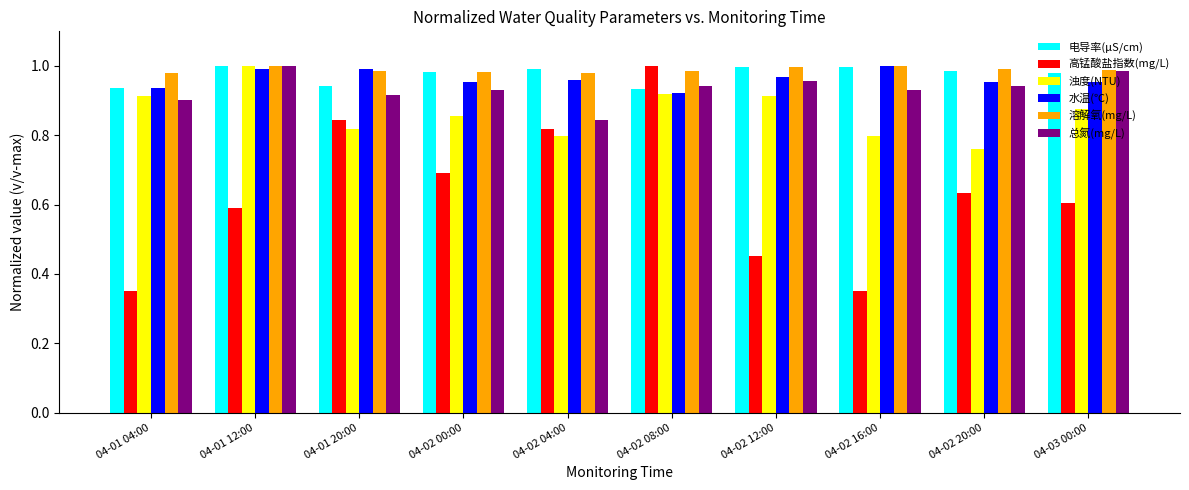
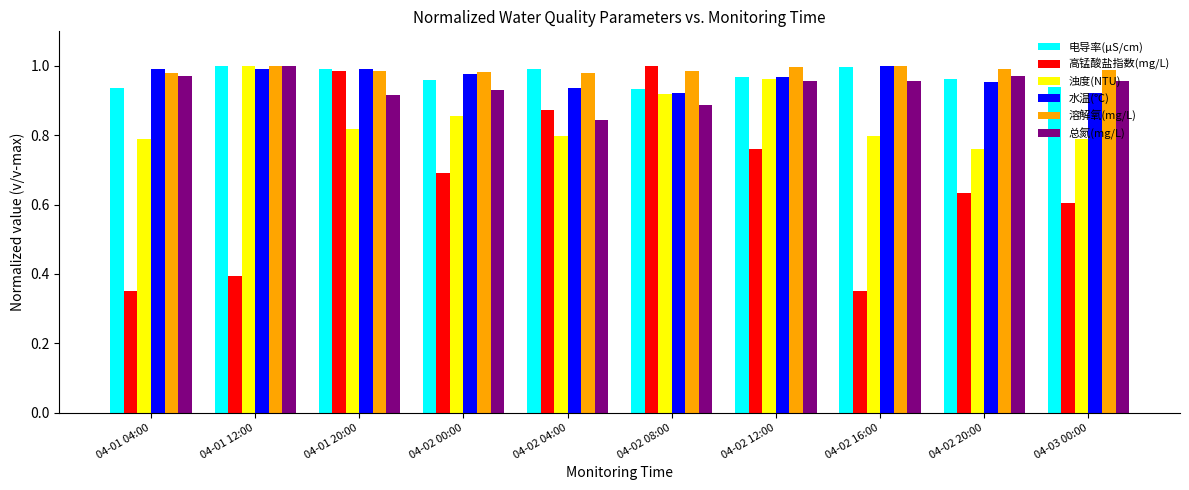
  {
    "电导率(μS/cm)": {
      "04-01 04:00": 0.94,
      "04-01 12:00": 1.00,
-     "04-01 20:00": 0.94,
-     "04-02 00:00": 0.98,
+     "04-01 20:00": 0.99,
+     "04-02 00:00": 0.96,
      "04-02 04:00": 0.99,
      "04-02 08:00": 0.93,
-     "04-02 12:00": 1.00,
+     "04-02 12:00": 0.97,
      "04-02 16:00": 1.00,
-     "04-02 20:00": 0.98,
-     "04-03 00:00": 0.98
+     "04-02 20:00": 0.96,
+     "04-03 00:00": 0.94
    },
    "高锰酸盐指数(mg/L)": {
      "04-01 04:00": 0.35,
-     "04-01 12:00": 0.59,
-     "04-01 20:00": 0.85,
+     "04-01 12:00": 0.39,
+     "04-01 20:00": 0.99,
      "04-02 00:00": 0.69,
-     "04-02 04:00": 0.82,
+     "04-02 04:00": 0.87,
      "04-02 08:00": 1.00,
-     "04-02 12:00": 0.45,
+     "04-02 12:00": 0.76,
      "04-02 16:00": 0.35,
      "04-02 20:00": 0.63,
      "04-03 00:00": 0.61
    },
    "浊度(NTU)": {
-     "04-01 04:00": 0.91,
+     "04-01 04:00": 0.79,
      "04-01 12:00": 1.00,
      "04-01 20:00": 0.82,
      "04-02 00:00": 0.86,
      "04-02 04:00": 0.80,
      "04-02 08:00": 0.92,
-     "04-02 12:00": 0.91,
+     "04-02 12:00": 0.96,
      "04-02 16:00": 0.80,
      "04-02 20:00": 0.76,
-     "04-03 00:00": 0.88
+     "04-03 00:00": 0.79
    },
    "水温(℃)": {
-     "04-01 04:00": 0.94,
+     "04-01 04:00": 0.99,
      "04-01 12:00": 0.99,
      "04-01 20:00": 0.99,
-     "04-02 00:00": 0.95,
-     "04-02 04:00": 0.96,
+     "04-02 00:00": 0.98,
+     "04-02 04:00": 0.94,
      "04-02 08:00": 0.92,
      "04-02 12:00": 0.97,
      "04-02 16:00": 1.00,
      "04-02 20:00": 0.95,
-     "04-03 00:00": 0.95
+     "04-03 00:00": 0.92
    },
    "溶解氧(mg/L)": {
      "04-01 04:00": 0.98,
      "04-01 12:00": 1.00,
      "04-01 20:00": 0.98,
      "04-02 00:00": 0.98,
      "04-02 04:00": 0.98,
      "04-02 08:00": 0.98,
      "04-02 12:00": 1.00,
      "04-02 16:00": 1.00,
      "04-02 20:00": 0.99,
      "04-03 00:00": 0.99
    },
    "总氮(mg/L)": {
-     "04-01 04:00": 0.90,
+     "04-01 04:00": 0.97,
      "04-01 12:00": 1.00,
      "04-01 20:00": 0.92,
      "04-02 00:00": 0.93,
      "04-02 04:00": 0.85,
-     "04-02 08:00": 0.94,
+     "04-02 08:00": 0.89,
      "04-02 12:00": 0.96,
-     "04-02 16:00": 0.93,
-     "04-02 20:00": 0.94,
-     "04-03 00:00": 0.99
+     "04-02 16:00": 0.96,
+     "04-02 20:00": 0.97,
+     "04-03 00:00": 0.96
    }
  }
